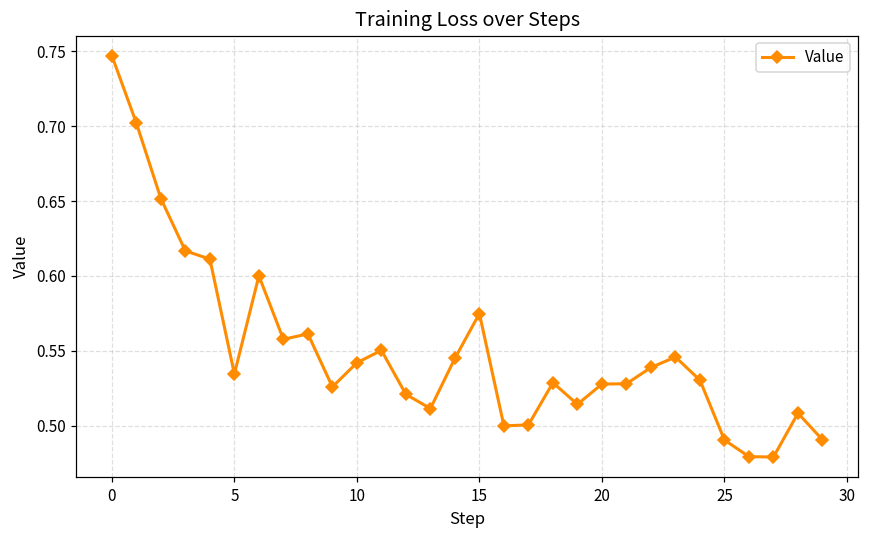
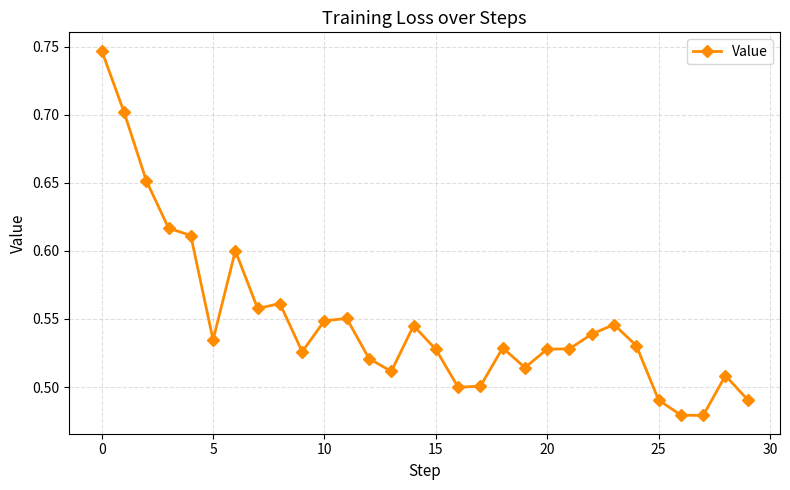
  {
    "0": 0.747,
    "5": 0.535,
-   "10": 0.542,
-   "15": 0.575,
+   "10": 0.549,
+   "15": 0.528,
    "20": 0.528,
    "25": 0.490
  }
